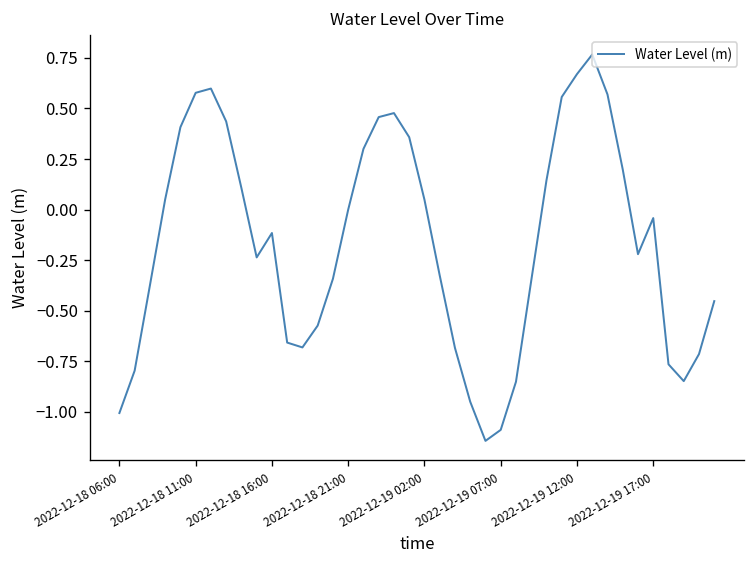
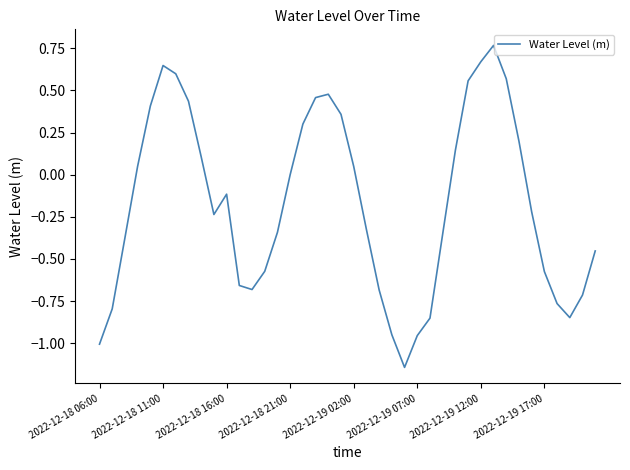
  {
    "2022-12-18 06:00": -1.01,
-   "2022-12-18 11:00": 0.58,
+   "2022-12-18 11:00": 0.65,
    "2022-12-18 16:00": -0.12,
    "2022-12-18 21:00": 0.00,
    "2022-12-19 02:00": 0.05,
-   "2022-12-19 07:00": -1.09,
+   "2022-12-19 07:00": -0.96,
    "2022-12-19 12:00": 0.67,
-   "2022-12-19 17:00": -0.04
+   "2022-12-19 17:00": -0.57
  }
